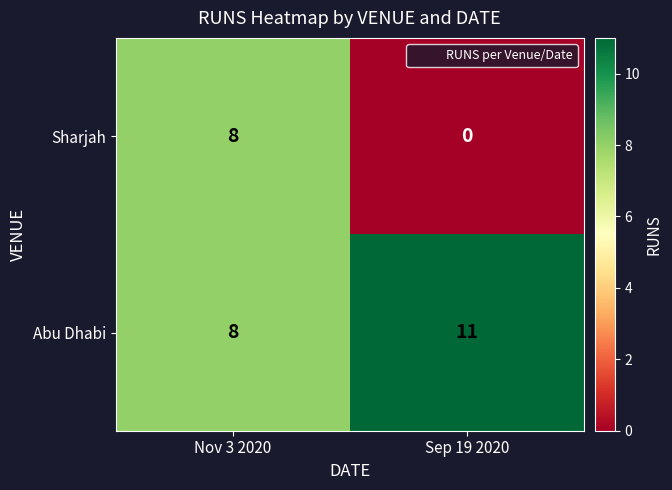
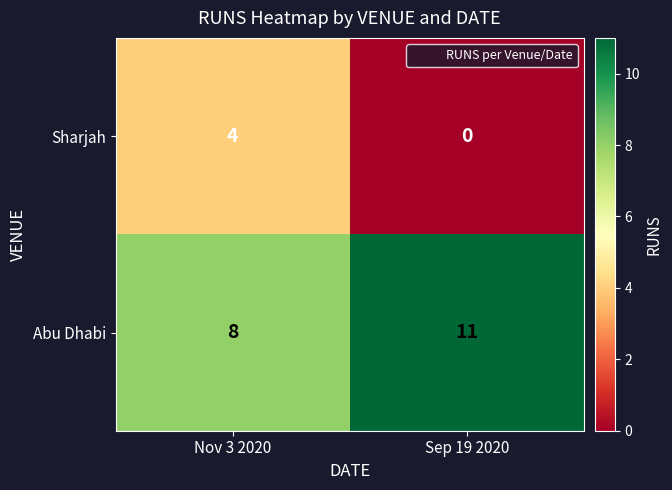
  {
    "Sharjah": {
-     "Nov 3 2020": 8,
+     "Nov 3 2020": 4,
      "Sep 19 2020": 0
    },
    "Abu Dhabi": {
      "Nov 3 2020": 8,
      "Sep 19 2020": 11
    }
  }
